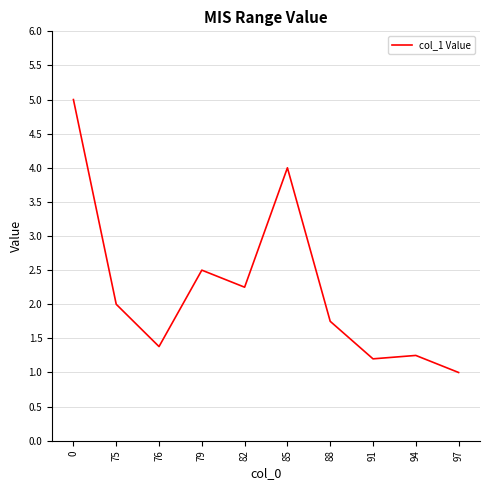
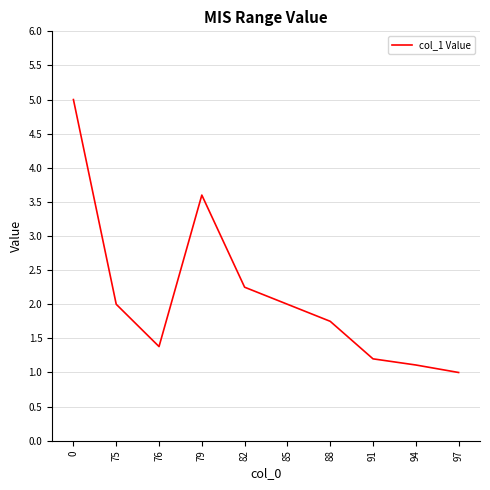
  {
    "0": 5.0,
    "75": 2.0,
    "76": 1.4,
-   "79": 2.5,
+   "79": 3.6,
    "82": 2.3,
-   "85": 4,
+   "85": 2,
    "88": 1.8,
    "91": 1.2,
-   "94": 1.3,
+   "94": 1.1,
    "97": 1.0
  }
